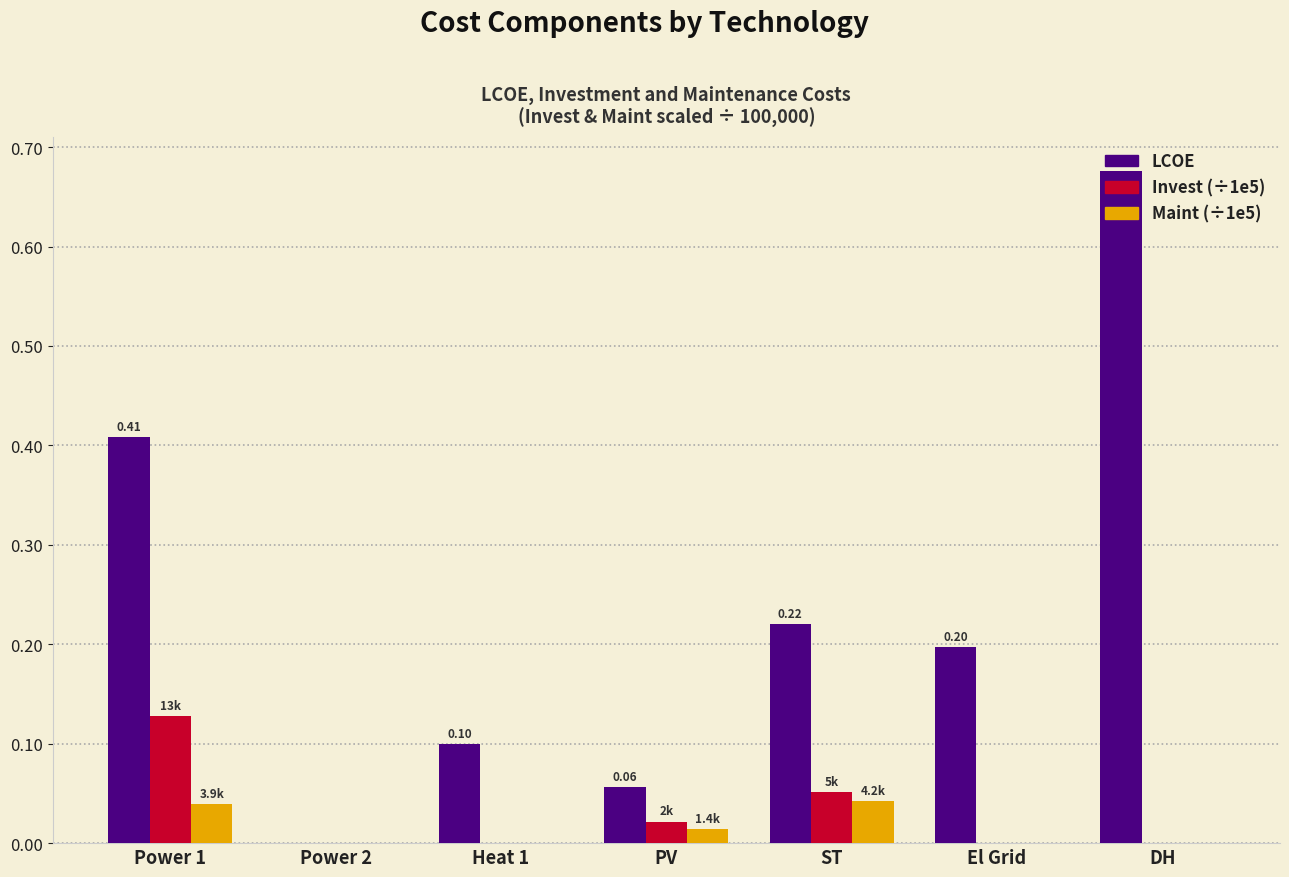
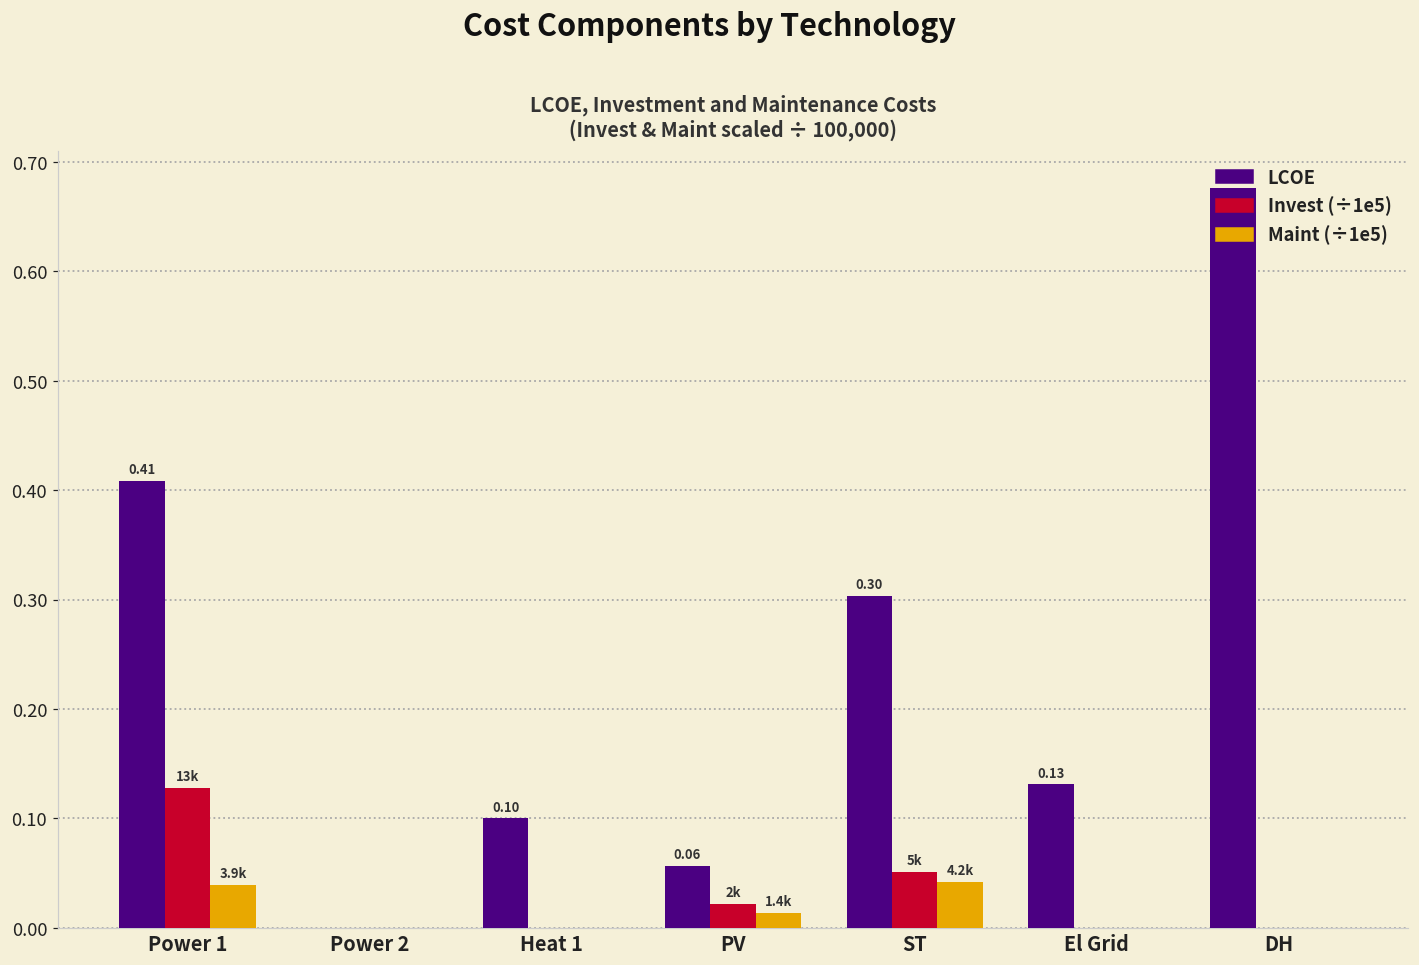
  {
    "LCOE": {
      "Power 1": 0.41,
      "Heat 1": 0.10,
      "PV": 0.06,
-     "ST": 0.22,
-     "El Grid": 0.20,
+     "ST": 0.30,
+     "El Grid": 0.13,
      "DH": 0.68
    }
  }
